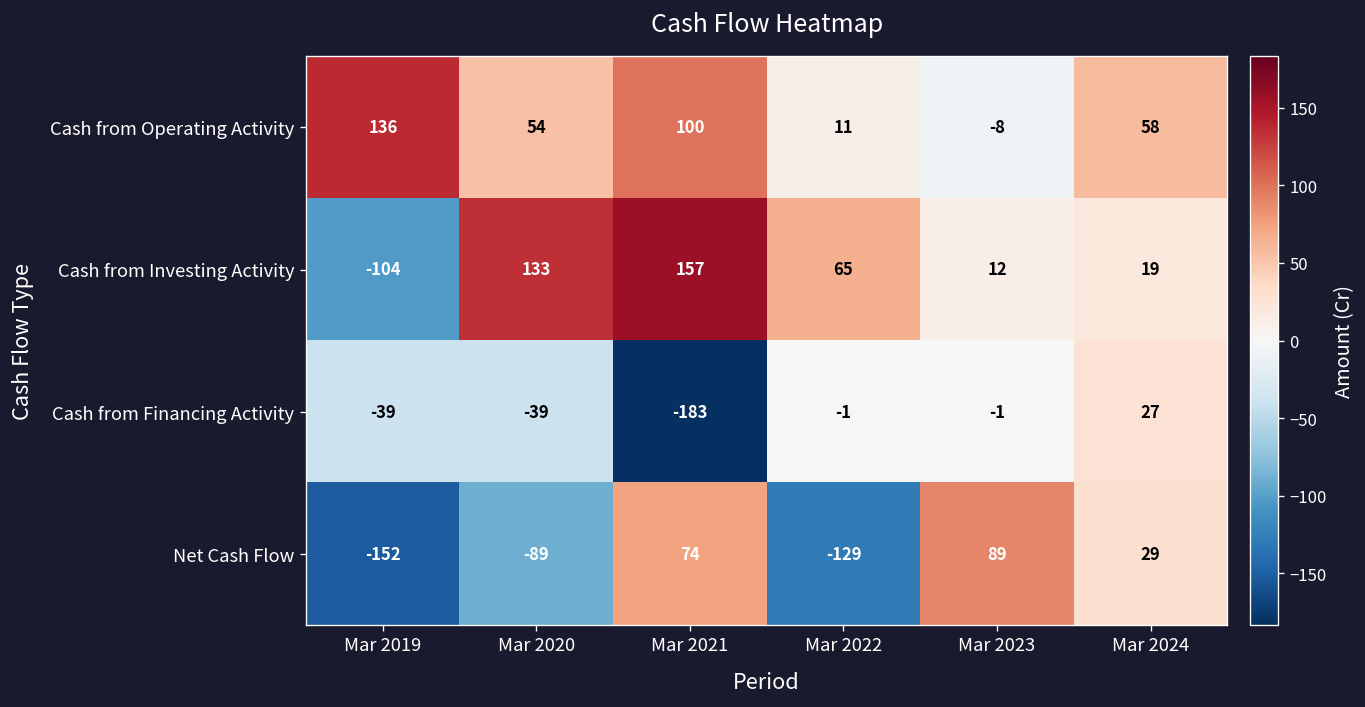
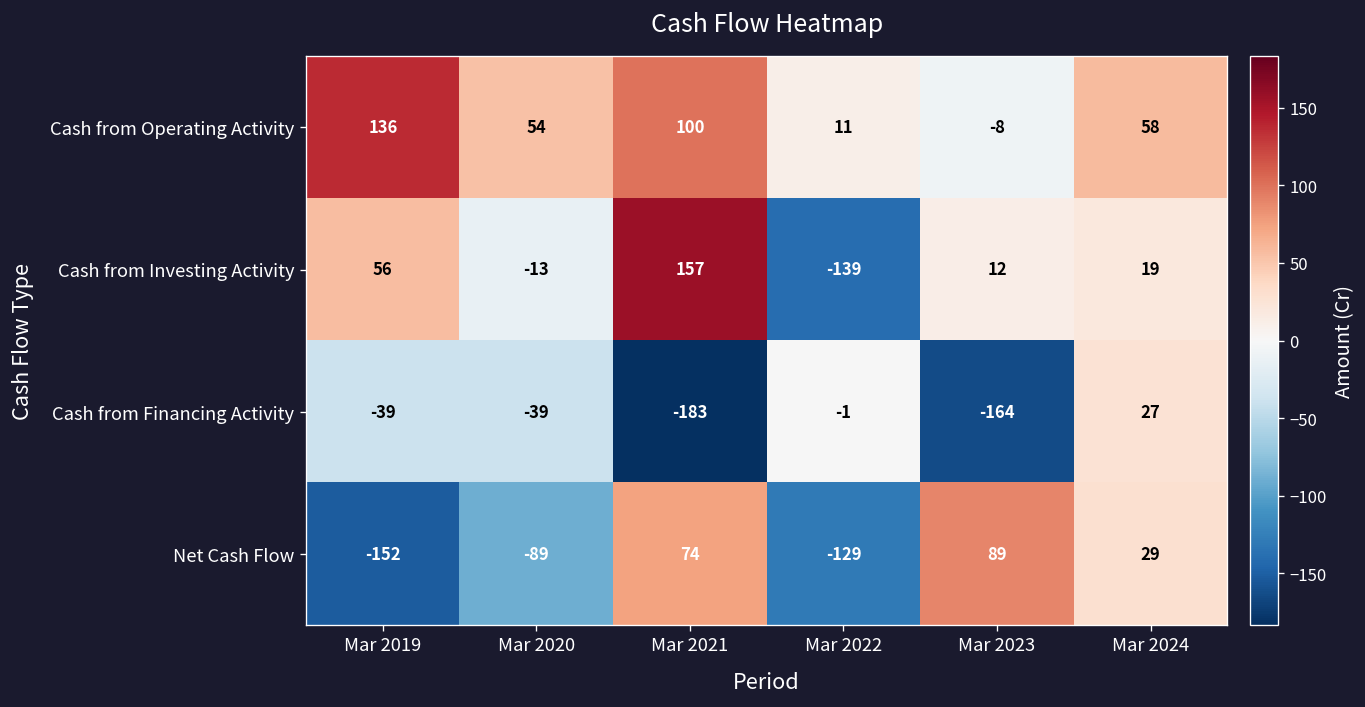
  {
    "Cash from Operating Activity": {
      "Mar 2019": 136,
      "Mar 2020": 54,
      "Mar 2021": 100,
      "Mar 2022": 11,
      "Mar 2023": -8,
      "Mar 2024": 58
    },
    "Cash from Investing Activity": {
-     "Mar 2019": -104,
-     "Mar 2020": 133,
+     "Mar 2019": 56,
+     "Mar 2020": -13,
      "Mar 2021": 157,
-     "Mar 2022": 65,
+     "Mar 2022": -139,
      "Mar 2023": 12,
      "Mar 2024": 19
    },
    "Cash from Financing Activity": {
      "Mar 2019": -39,
      "Mar 2020": -39,
      "Mar 2021": -183,
      "Mar 2022": -1,
-     "Mar 2023": -1,
+     "Mar 2023": -164,
      "Mar 2024": 27
    },
    "Net Cash Flow": {
      "Mar 2019": -152,
      "Mar 2020": -89,
      "Mar 2021": 74,
      "Mar 2022": -129,
      "Mar 2023": 89,
      "Mar 2024": 29
    }
  }
